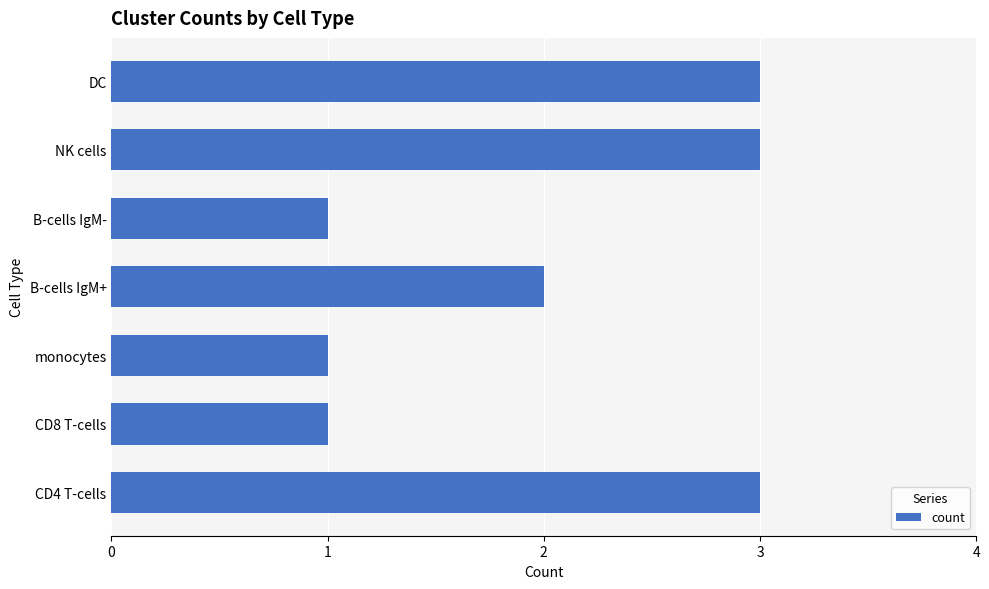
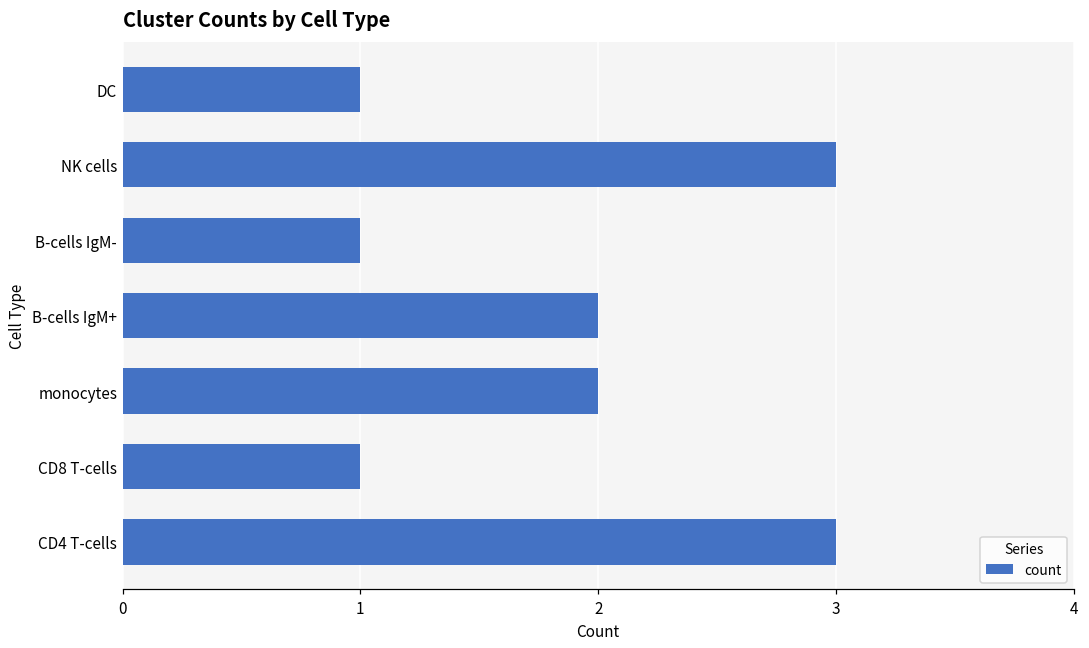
  {
-   "DC": 3,
+   "DC": 1,
    "NK cells": 3,
    "B-cells IgM-": 1,
    "B-cells IgM+": 2,
-   "monocytes": 1,
+   "monocytes": 2,
    "CD8 T-cells": 1,
    "CD4 T-cells": 3
  }
